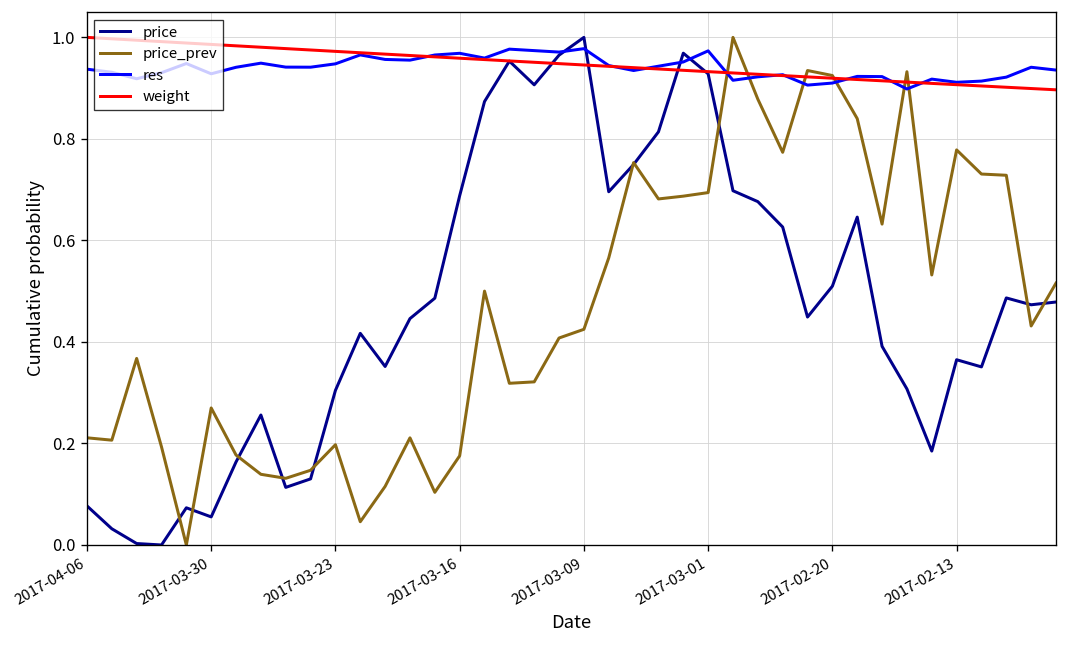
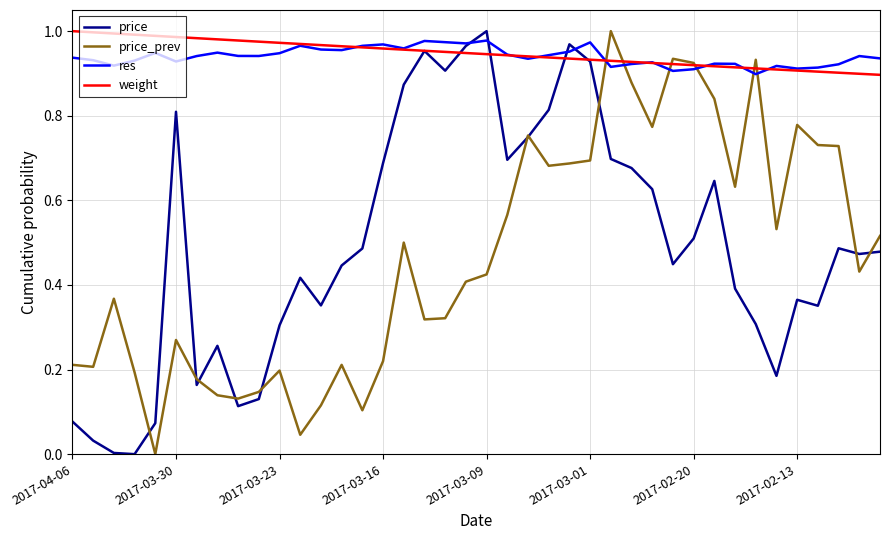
  {
    "price": {
      "2017-04-06": 0.08,
-     "2017-03-30": 0.06,
+     "2017-03-30": 0.81,
      "2017-03-23": 0.30,
      "2017-03-16": 0.69,
      "2017-03-09": 1.00,
      "2017-02-20": 0.51,
      "2017-02-13": 0.36
    },
    "price_prev": {
      "2017-04-06": 0.21,
      "2017-03-30": 0.27,
      "2017-03-23": 0.20,
-     "2017-03-16": 0.18,
+     "2017-03-16": 0.22,
      "2017-03-09": 0.42,
      "2017-03-01": 0.69,
      "2017-02-13": 0.78
    },
    "res": {
      "2017-04-06": 0.94,
      "2017-03-23": 0.95,
      "2017-03-16": 0.97,
      "2017-03-09": 0.98,
      "2017-03-01": 0.97,
      "2017-02-20": 0.91
    },
    "weight": {
      "2017-04-06": 1.00,
      "2017-03-23": 0.97,
      "2017-03-16": 0.96,
      "2017-03-09": 0.95
    }
  }
